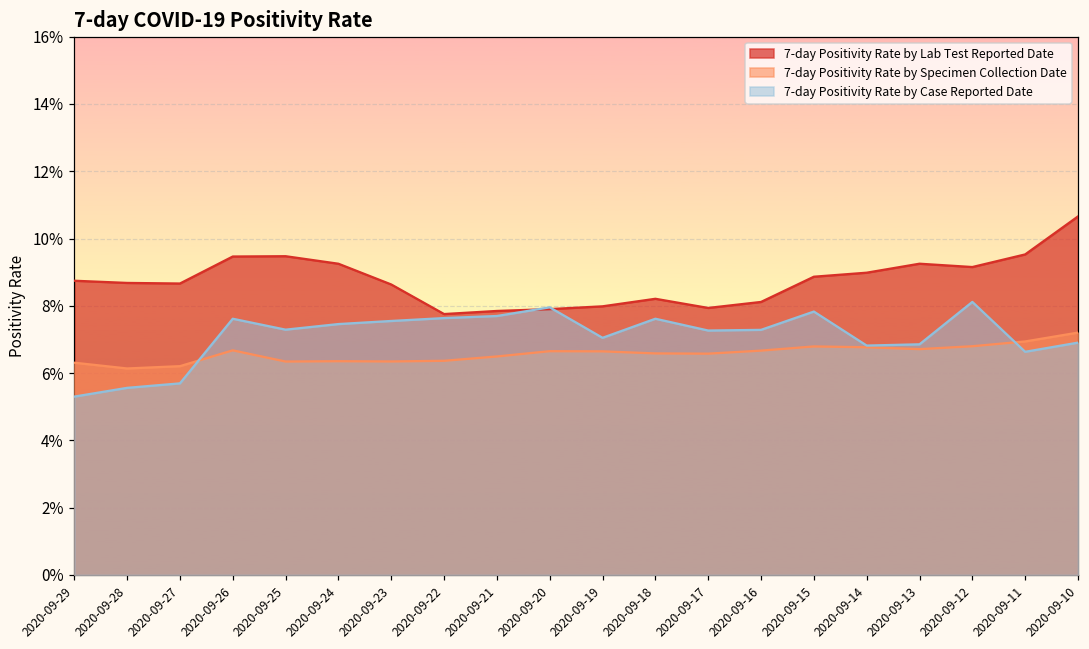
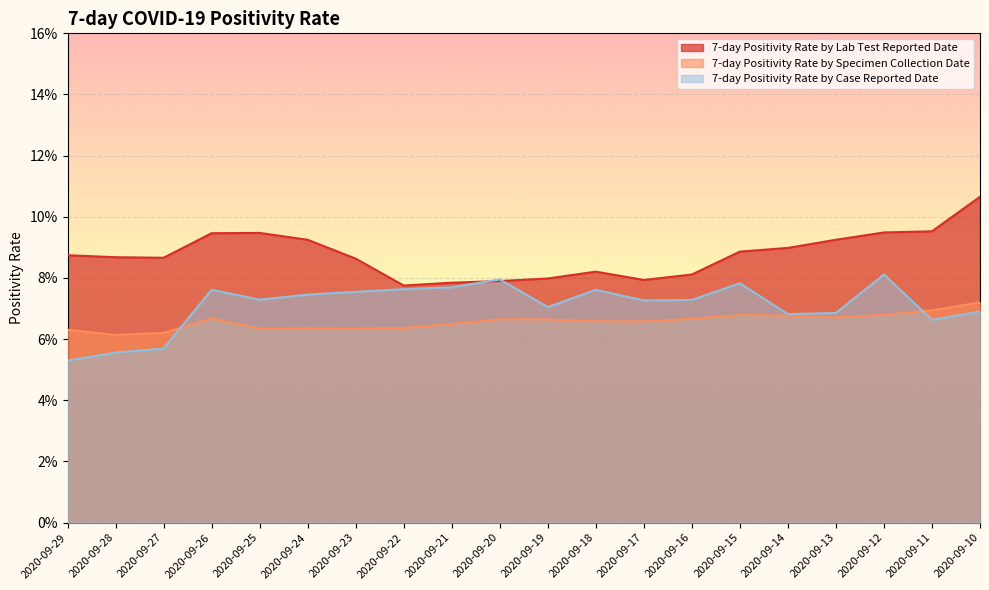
  {
    "7-day Positivity Rate by Lab Test Reported Date": {
      "2020-09-29": "8.7%",
      "2020-09-28": "8.7%",
      "2020-09-27": "8.7%",
      "2020-09-26": "9.5%",
      "2020-09-25": "9.5%",
      "2020-09-24": "9.2%",
      "2020-09-23": "8.6%",
      "2020-09-22": "7.8%",
      "2020-09-21": "7.8%",
      "2020-09-19": "8.0%",
      "2020-09-18": "8.2%",
      "2020-09-17": "7.9%",
      "2020-09-16": "8.1%",
      "2020-09-15": "8.9%",
      "2020-09-14": "9.0%",
      "2020-09-13": "9.3%",
-     "2020-09-12": "9.2%",
+     "2020-09-12": "9.5%",
      "2020-09-11": "9.5%",
      "2020-09-10": "10.7%"
    },
    "7-day Positivity Rate by Specimen Collection Date": {
      "2020-09-29": "6.3%",
      "2020-09-28": "6.1%",
      "2020-09-27": "6.2%",
      "2020-09-26": "6.7%",
      "2020-09-25": "6.3%",
      "2020-09-24": "6.4%",
      "2020-09-23": "6.3%",
      "2020-09-22": "6.4%",
      "2020-09-21": "6.5%",
      "2020-09-20": "6.7%",
      "2020-09-19": "6.6%",
      "2020-09-18": "6.6%",
      "2020-09-17": "6.6%",
      "2020-09-16": "6.7%",
      "2020-09-15": "6.8%",
      "2020-09-13": "6.7%",
      "2020-09-12": "6.8%",
      "2020-09-11": "6.9%",
      "2020-09-10": "7.2%"
    },
    "7-day Positivity Rate by Case Reported Date": {
      "2020-09-29": "5.3%",
      "2020-09-28": "5.6%",
      "2020-09-27": "5.7%",
      "2020-09-26": "7.6%",
      "2020-09-25": "7.3%",
      "2020-09-24": "7.5%",
      "2020-09-23": "7.5%",
      "2020-09-22": "7.6%",
      "2020-09-21": "7.7%",
      "2020-09-19": "7.0%",
      "2020-09-18": "7.6%",
      "2020-09-17": "7.3%",
      "2020-09-16": "7.3%",
      "2020-09-15": "7.8%",
      "2020-09-13": "6.9%",
      "2020-09-12": "8.1%",
      "2020-09-11": "6.6%",
      "2020-09-10": "6.9%"
    }
  }
